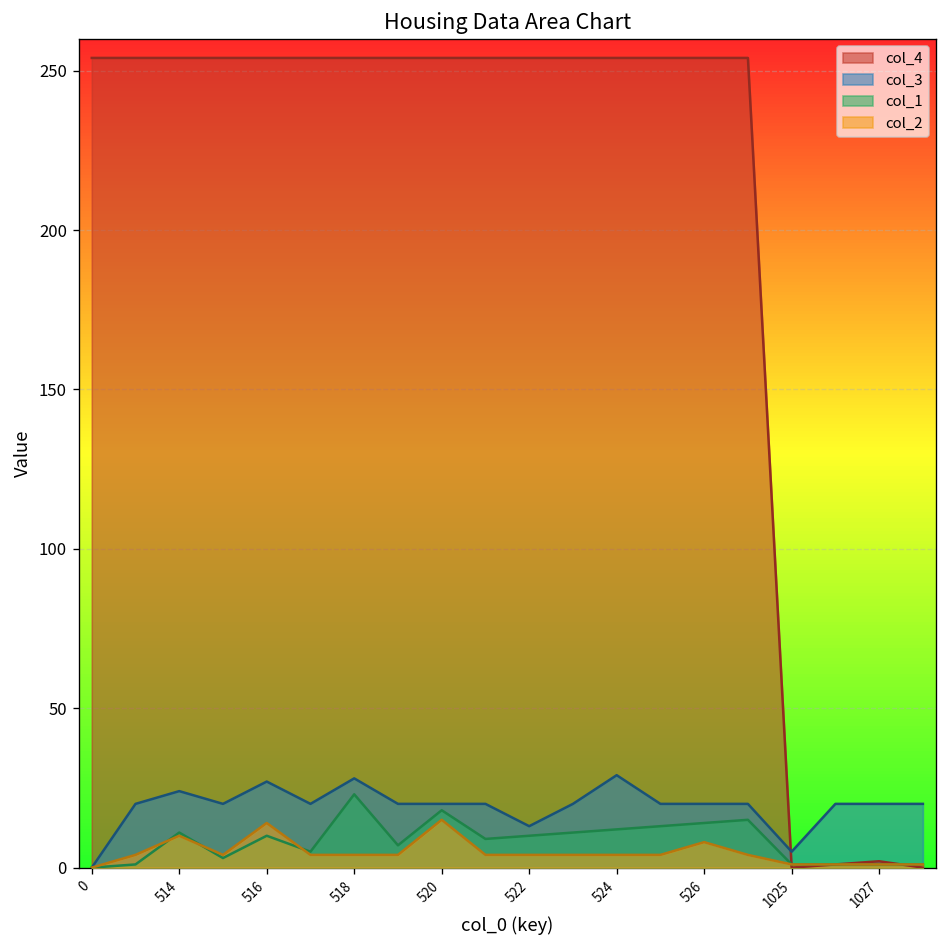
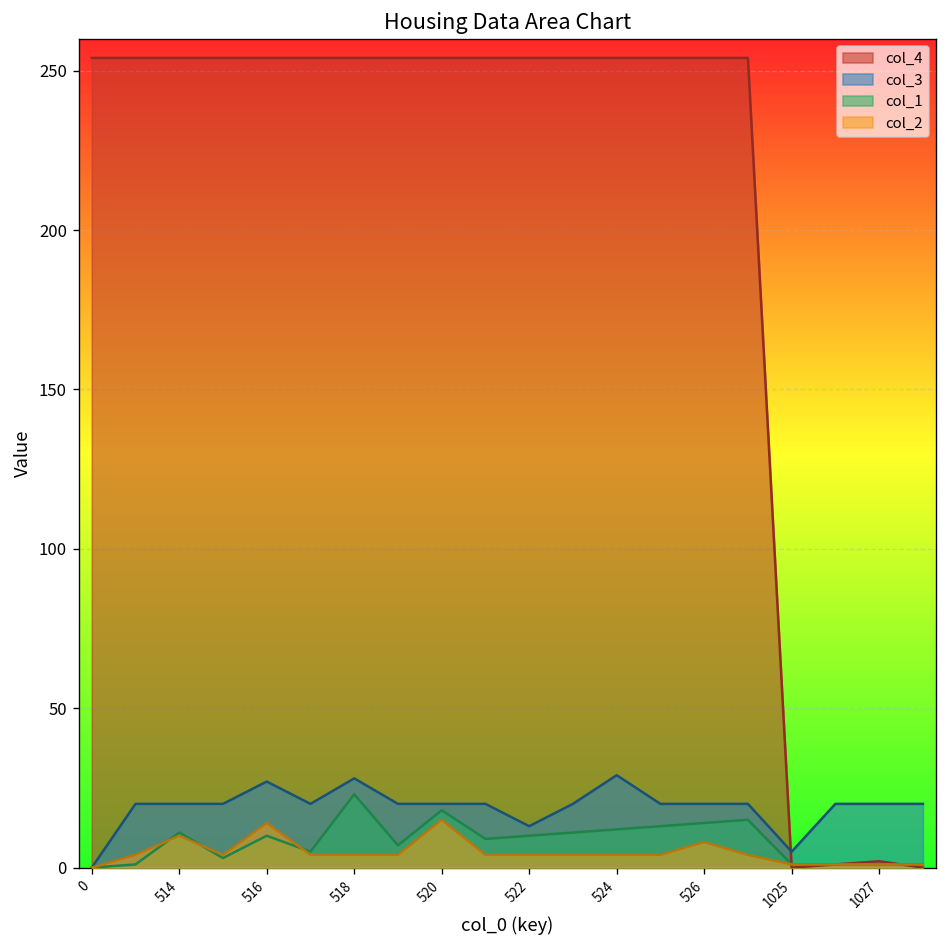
  {
    "col_4": {
      "0": 254,
      "514": 254,
      "516": 254,
      "518": 254,
      "520": 254,
      "522": 254,
      "524": 254,
      "526": 254,
      "1025": 0,
      "1027": 2
    },
    "col_3": {
-     "514": 24,
+     "514": 20,
      "516": 27,
      "518": 28,
      "520": 20,
      "522": 13,
      "524": 29,
      "526": 20,
      "1025": 5,
      "1027": 20
    },
    "col_1": {
      "514": 11,
      "516": 10,
      "518": 23,
      "520": 18,
      "522": 10,
      "524": 12,
      "526": 14
    },
    "col_2": {
      "514": 10,
      "516": 14,
      "518": 4,
      "520": 15,
      "522": 4,
      "524": 4,
      "526": 8
    }
  }
